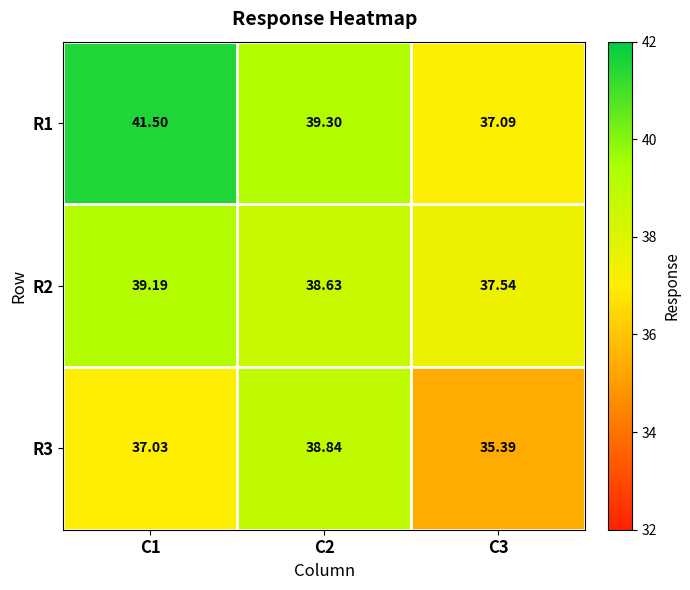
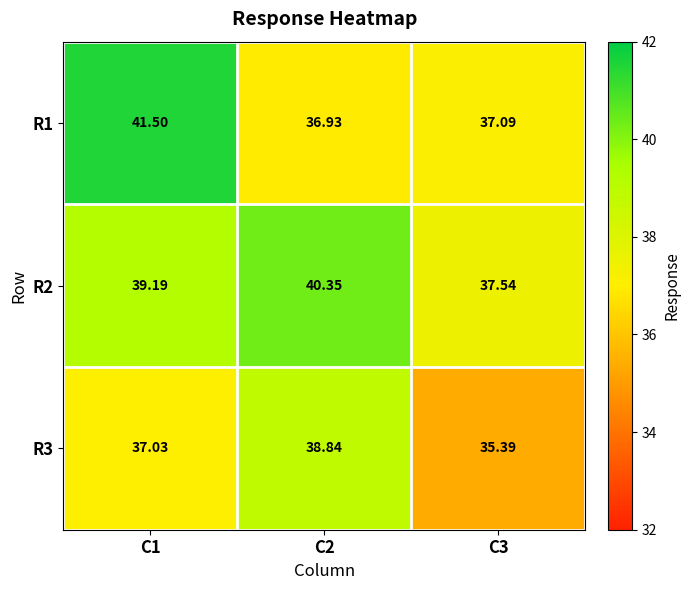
  {
    "R1": {
      "C1": 41.50,
-     "C2": 39.30,
+     "C2": 36.93,
      "C3": 37.09
    },
    "R2": {
      "C1": 39.19,
-     "C2": 38.63,
+     "C2": 40.35,
      "C3": 37.54
    },
    "R3": {
      "C1": 37.03,
      "C2": 38.84,
      "C3": 35.39
    }
  }
